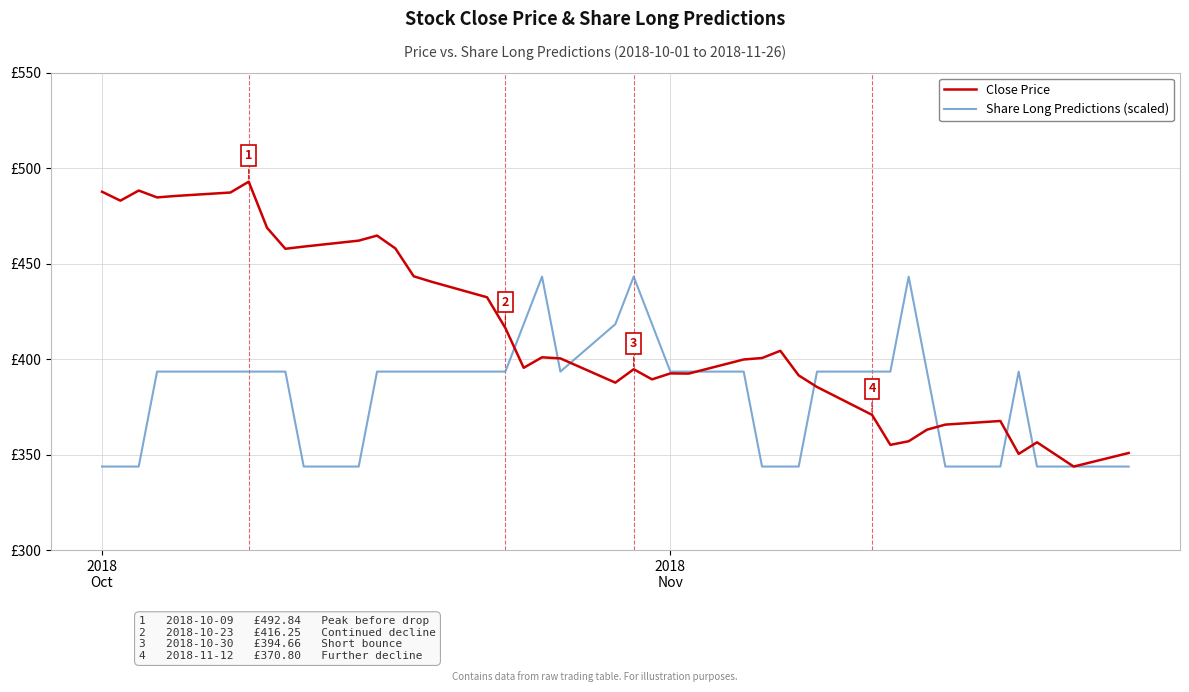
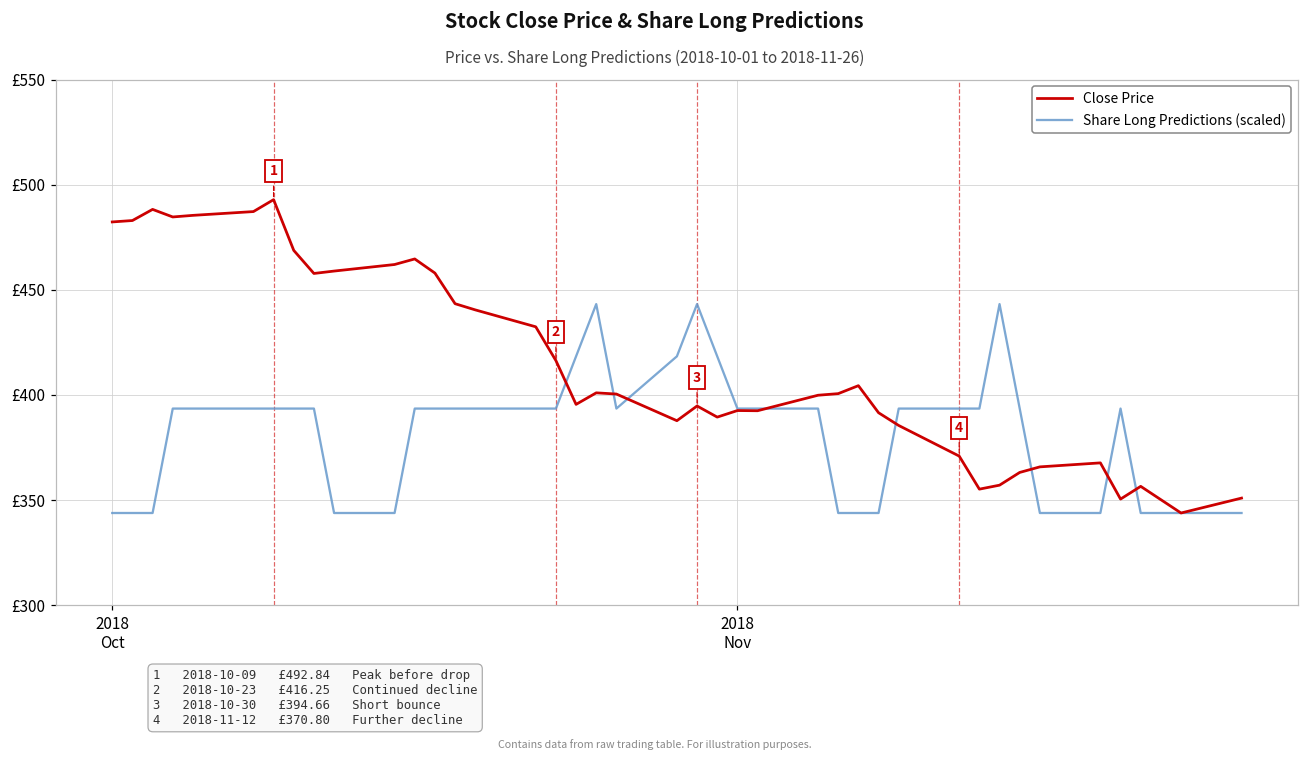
  {
    "Close Price": {
-     "2018 Oct": "£488"
+     "2018 Oct": "£482"
    },
    "Share Long Predictions (scaled)": {
      "2018 Oct": "£344"
    }
  }
